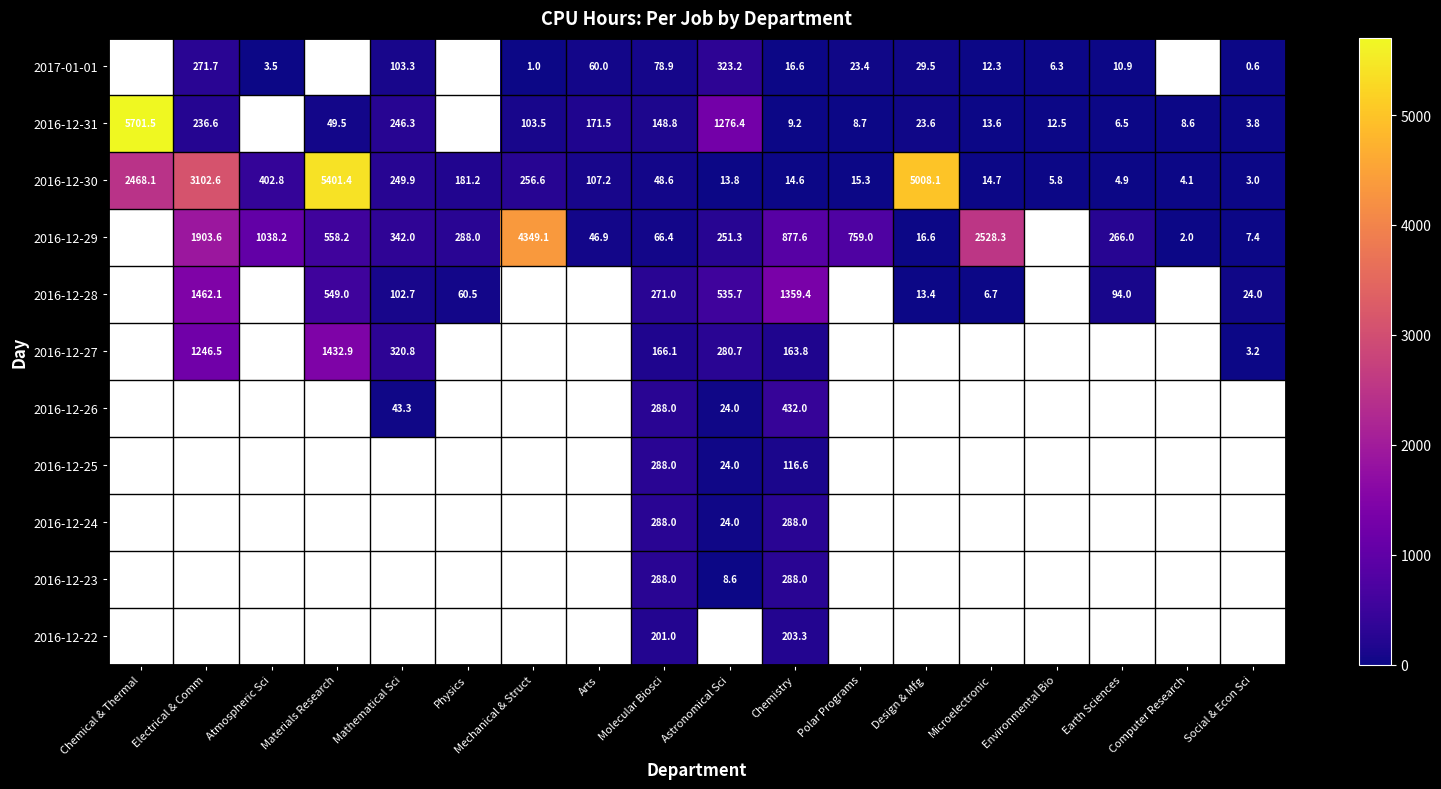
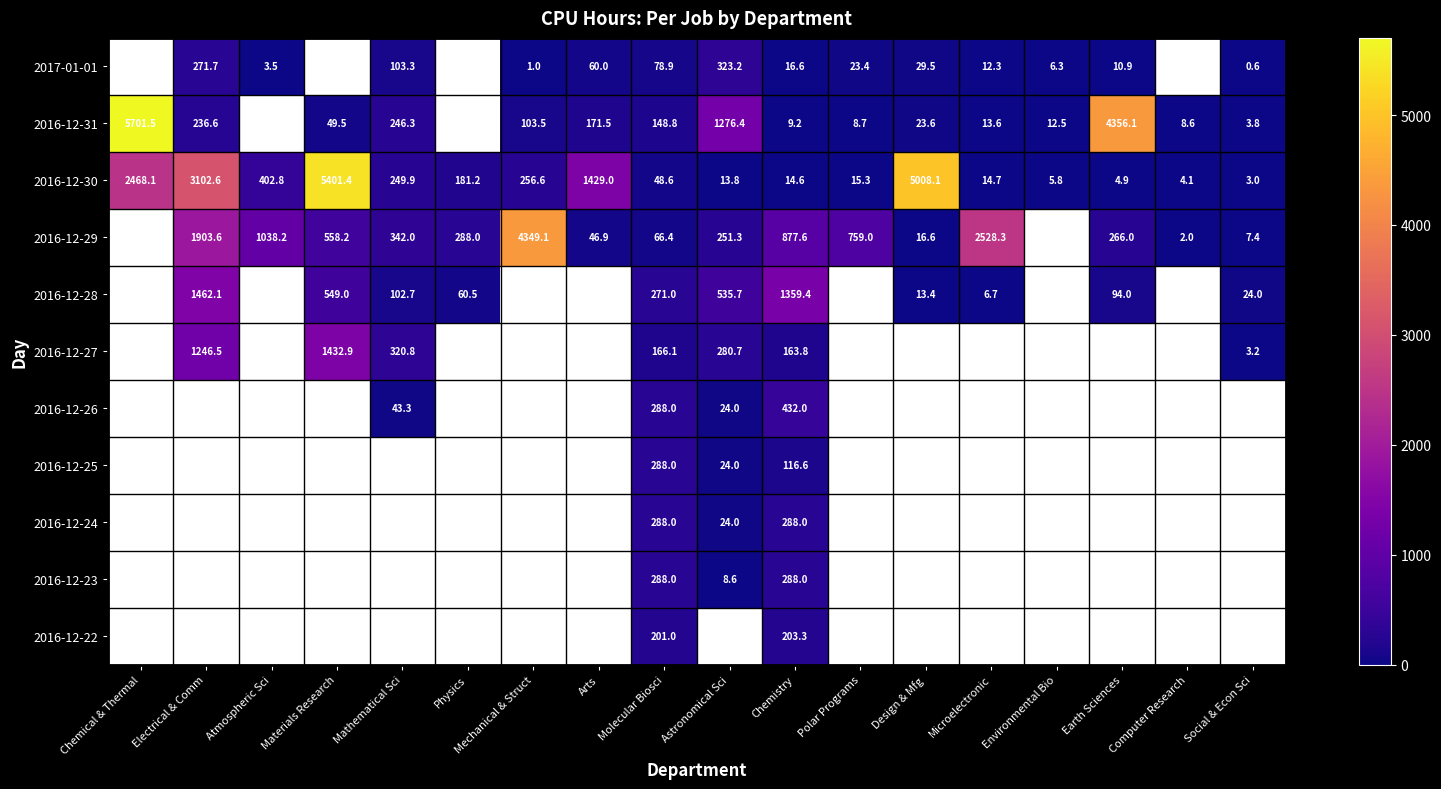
  {
    "2017-01-01": {
      "Electrical & Comm": 271.7,
      "Atmospheric Sci": 3.5,
      "Mathematical Sci": 103.3,
      "Mechanical & Struct": 1.0,
      "Arts": 60.0,
      "Molecular Biosci": 78.9,
      "Astronomical Sci": 323.2,
      "Chemistry": 16.6,
      "Polar Programs": 23.4,
      "Design & Mfg": 29.5,
      "Microelectronic": 12.3,
      "Environmental Bio": 6.3,
      "Earth Sciences": 10.9,
      "Social & Econ Sci": 0.6
    },
    "2016-12-31": {
      "Chemical & Thermal": 5701.5,
      "Electrical & Comm": 236.6,
      "Materials Research": 49.5,
      "Mathematical Sci": 246.3,
      "Mechanical & Struct": 103.5,
      "Arts": 171.5,
      "Molecular Biosci": 148.8,
      "Astronomical Sci": 1276.4,
      "Chemistry": 9.2,
      "Polar Programs": 8.7,
      "Design & Mfg": 23.6,
      "Microelectronic": 13.6,
      "Environmental Bio": 12.5,
-     "Earth Sciences": 6.5,
+     "Earth Sciences": 4356.1,
      "Computer Research": 8.6,
      "Social & Econ Sci": 3.8
    },
    "2016-12-30": {
      "Chemical & Thermal": 2468.1,
      "Electrical & Comm": 3102.6,
      "Atmospheric Sci": 402.8,
      "Materials Research": 5401.4,
      "Mathematical Sci": 249.9,
      "Physics": 181.2,
      "Mechanical & Struct": 256.6,
-     "Arts": 107.2,
+     "Arts": 1429.0,
      "Molecular Biosci": 48.6,
      "Astronomical Sci": 13.8,
      "Chemistry": 14.6,
      "Polar Programs": 15.3,
      "Design & Mfg": 5008.1,
      "Microelectronic": 14.7,
      "Environmental Bio": 5.8,
      "Earth Sciences": 4.9,
      "Computer Research": 4.1,
      "Social & Econ Sci": 3.0
    },
    "2016-12-29": {
      "Electrical & Comm": 1903.6,
      "Atmospheric Sci": 1038.2,
      "Materials Research": 558.2,
      "Mathematical Sci": 342.0,
      "Physics": 288.0,
      "Mechanical & Struct": 4349.1,
      "Arts": 46.9,
      "Molecular Biosci": 66.4,
      "Astronomical Sci": 251.3,
      "Chemistry": 877.6,
      "Polar Programs": 759.0,
      "Design & Mfg": 16.6,
      "Microelectronic": 2528.3,
      "Earth Sciences": 266.0,
      "Computer Research": 2.0,
      "Social & Econ Sci": 7.4
    },
    "2016-12-28": {
      "Electrical & Comm": 1462.1,
      "Materials Research": 549.0,
      "Mathematical Sci": 102.7,
      "Physics": 60.5,
      "Molecular Biosci": 271.0,
      "Astronomical Sci": 535.7,
      "Chemistry": 1359.4,
      "Design & Mfg": 13.4,
      "Microelectronic": 6.7,
      "Earth Sciences": 94.0,
      "Social & Econ Sci": 24.0
    },
    "2016-12-27": {
      "Electrical & Comm": 1246.5,
      "Materials Research": 1432.9,
      "Mathematical Sci": 320.8,
      "Molecular Biosci": 166.1,
      "Astronomical Sci": 280.7,
      "Chemistry": 163.8,
      "Social & Econ Sci": 3.2
    },
    "2016-12-26": {
      "Mathematical Sci": 43.3,
      "Molecular Biosci": 288.0,
      "Astronomical Sci": 24.0,
      "Chemistry": 432.0
    },
    "2016-12-25": {
      "Molecular Biosci": 288.0,
      "Astronomical Sci": 24.0,
      "Chemistry": 116.6
    },
    "2016-12-24": {
      "Molecular Biosci": 288.0,
      "Astronomical Sci": 24.0,
      "Chemistry": 288.0
    },
    "2016-12-23": {
      "Molecular Biosci": 288.0,
      "Astronomical Sci": 8.6,
      "Chemistry": 288.0
    },
    "2016-12-22": {
      "Molecular Biosci": 201.0,
      "Chemistry": 203.3
    }
  }
